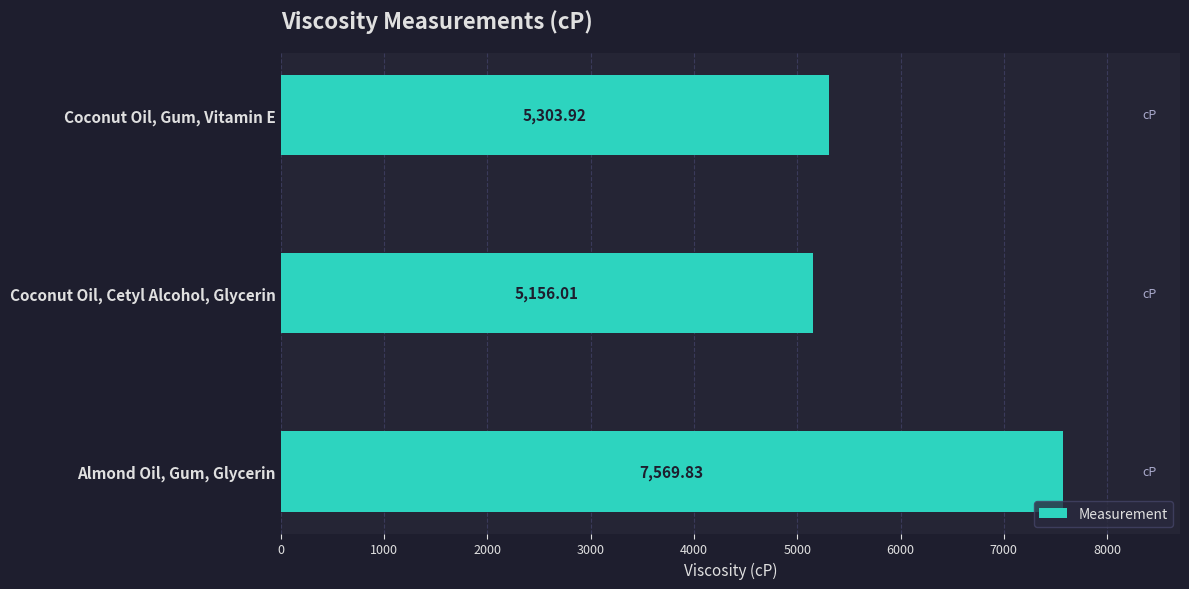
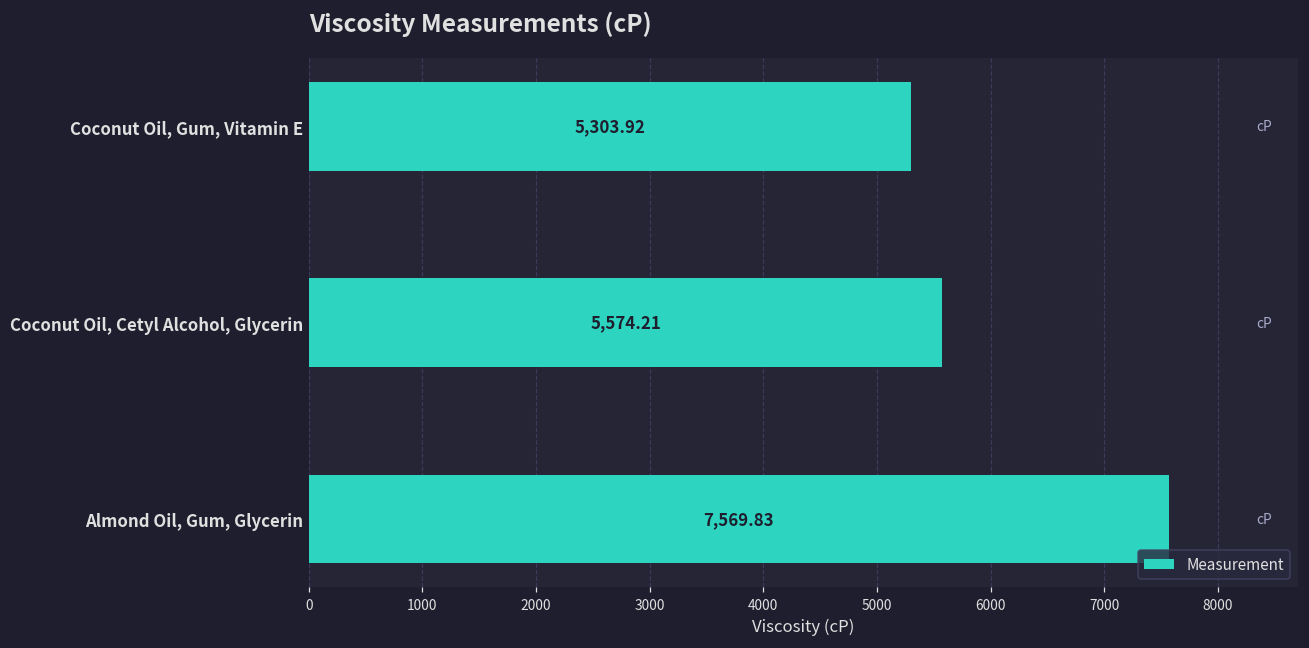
  {
    "Coconut Oil, Gum, Vitamin E": "5,303.92",
-   "Coconut Oil, Cetyl Alcohol, Glycerin": "5,156.01",
+   "Coconut Oil, Cetyl Alcohol, Glycerin": "5,574.21",
    "Almond Oil, Gum, Glycerin": "7,569.83"
  }
